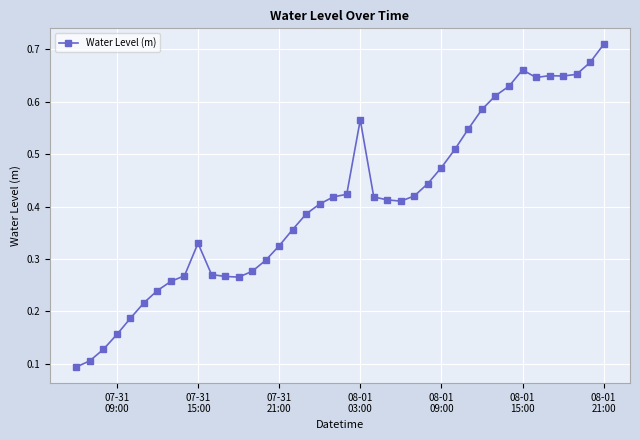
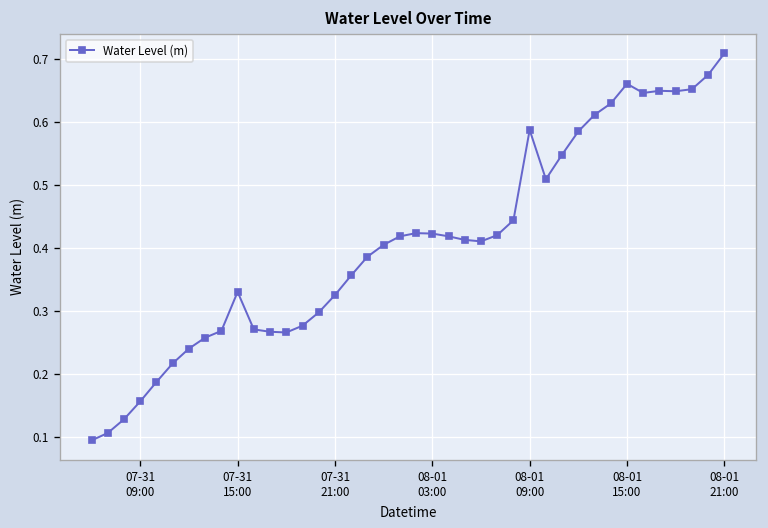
  {
    "07-31 09:00": 0.16,
    "07-31 15:00": 0.33,
    "07-31 21:00": 0.32,
-   "08-01 03:00": 0.57,
-   "08-01 09:00": 0.47,
+   "08-01 03:00": 0.42,
+   "08-01 09:00": 0.59,
    "08-01 15:00": 0.66,
    "08-01 21:00": 0.71
  }
